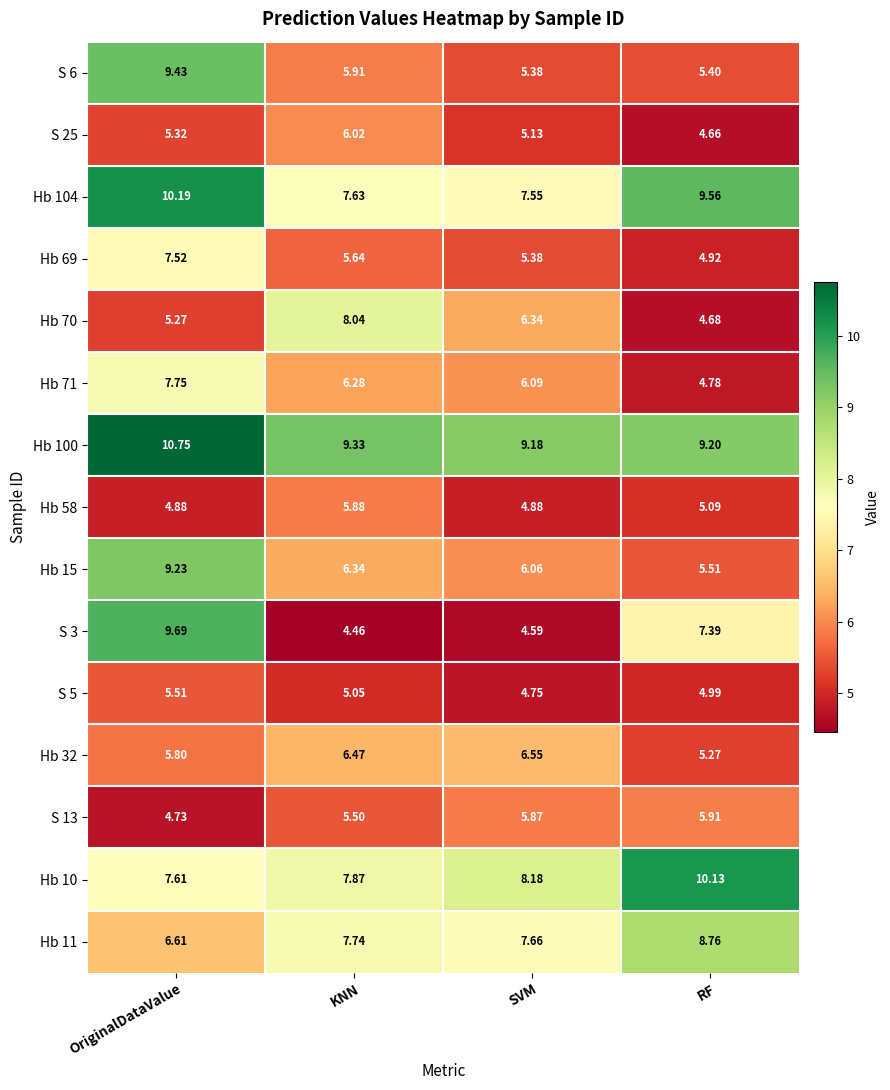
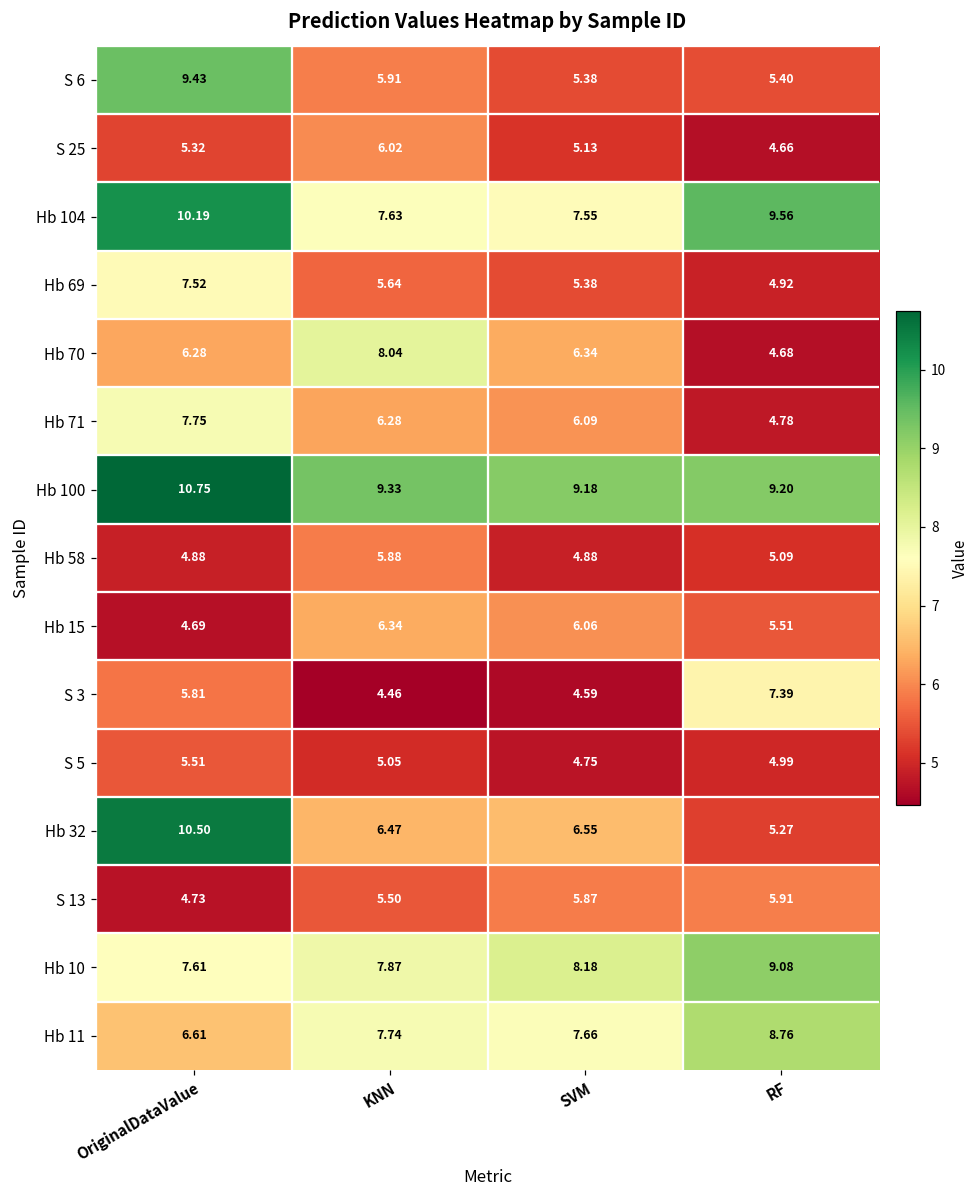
  {
    "S 6": {
      "OriginalDataValue": 9.43,
      "KNN": 5.91,
      "SVM": 5.38,
      "RF": 5.40
    },
    "S 25": {
      "OriginalDataValue": 5.32,
      "KNN": 6.02,
      "SVM": 5.13,
      "RF": 4.66
    },
    "Hb 104": {
      "OriginalDataValue": 10.19,
      "KNN": 7.63,
      "SVM": 7.55,
      "RF": 9.56
    },
    "Hb 69": {
      "OriginalDataValue": 7.52,
      "KNN": 5.64,
      "SVM": 5.38,
      "RF": 4.92
    },
    "Hb 70": {
-     "OriginalDataValue": 5.27,
+     "OriginalDataValue": 6.28,
      "KNN": 8.04,
      "SVM": 6.34,
      "RF": 4.68
    },
    "Hb 71": {
      "OriginalDataValue": 7.75,
      "KNN": 6.28,
      "SVM": 6.09,
      "RF": 4.78
    },
    "Hb 100": {
      "OriginalDataValue": 10.75,
      "KNN": 9.33,
      "SVM": 9.18,
      "RF": 9.20
    },
    "Hb 58": {
      "OriginalDataValue": 4.88,
      "KNN": 5.88,
      "SVM": 4.88,
      "RF": 5.09
    },
    "Hb 15": {
-     "OriginalDataValue": 9.23,
+     "OriginalDataValue": 4.69,
      "KNN": 6.34,
      "SVM": 6.06,
      "RF": 5.51
    },
    "S 3": {
-     "OriginalDataValue": 9.69,
+     "OriginalDataValue": 5.81,
      "KNN": 4.46,
      "SVM": 4.59,
      "RF": 7.39
    },
    "S 5": {
      "OriginalDataValue": 5.51,
      "KNN": 5.05,
      "SVM": 4.75,
      "RF": 4.99
    },
    "Hb 32": {
-     "OriginalDataValue": 5.80,
+     "OriginalDataValue": 10.50,
      "KNN": 6.47,
      "SVM": 6.55,
      "RF": 5.27
    },
    "S 13": {
      "OriginalDataValue": 4.73,
      "KNN": 5.50,
      "SVM": 5.87,
      "RF": 5.91
    },
    "Hb 10": {
      "OriginalDataValue": 7.61,
      "KNN": 7.87,
      "SVM": 8.18,
-     "RF": 10.13
+     "RF": 9.08
    },
    "Hb 11": {
      "OriginalDataValue": 6.61,
      "KNN": 7.74,
      "SVM": 7.66,
      "RF": 8.76
    }
  }
